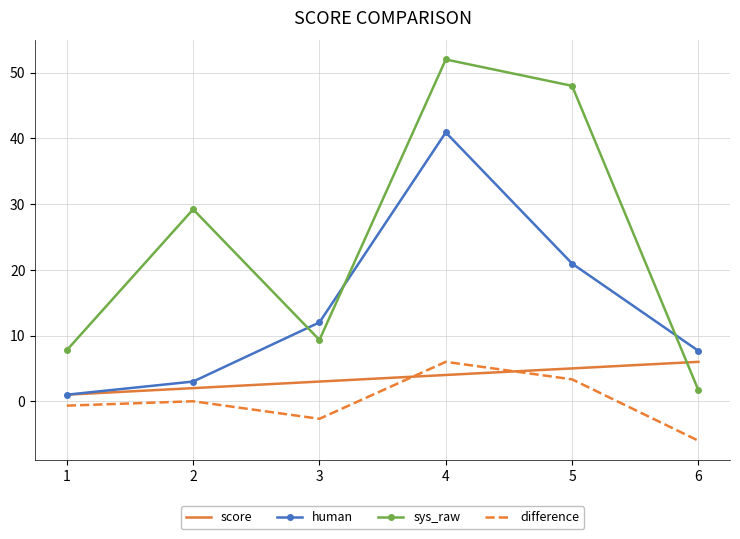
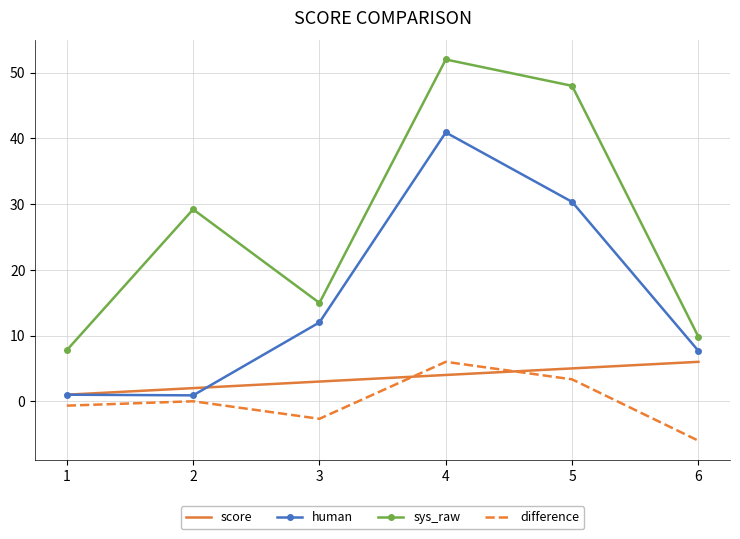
  {
    "human": {
-     "2": 3,
+     "2": 1,
      "3": 12,
      "4": 41,
-     "5": 21,
+     "5": 30,
      "6": 8
    },
    "sys_raw": {
      "1": 8,
      "2": 29,
-     "3": 9,
+     "3": 15,
      "4": 52,
      "5": 48,
-     "6": 2
+     "6": 10
    }
  }
